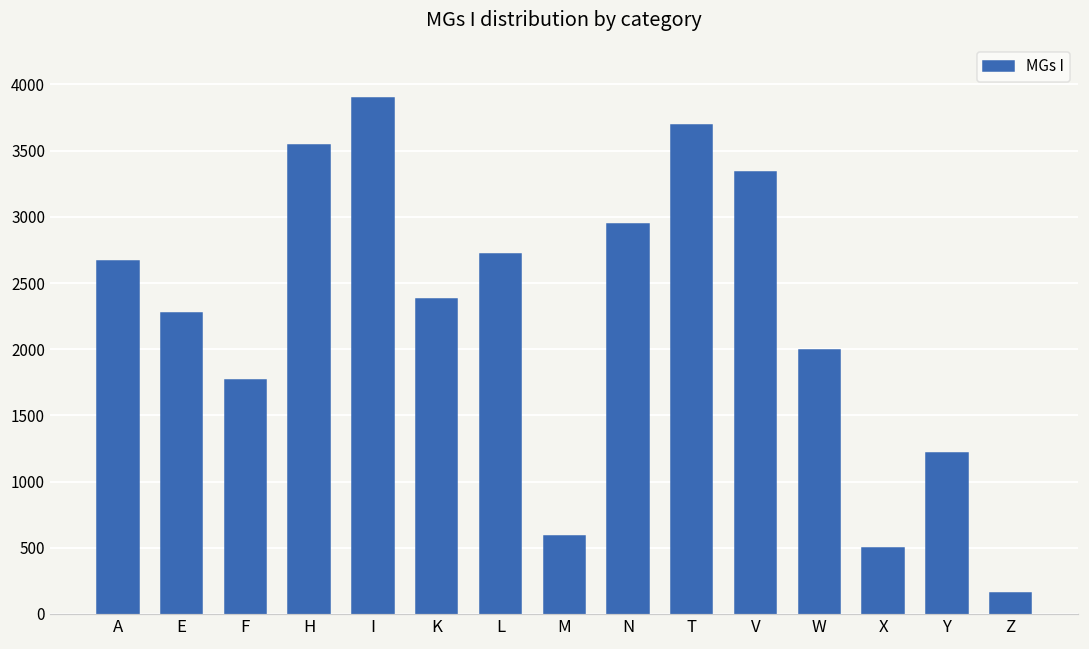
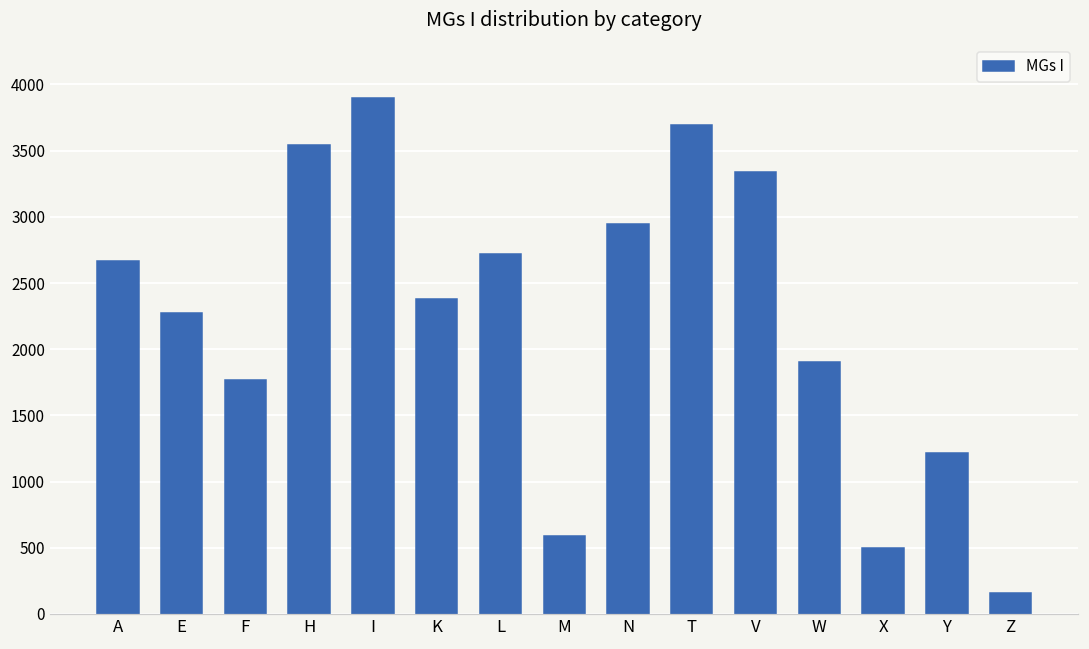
  {
    "A": 2670,
    "E": 2270,
    "F": 1770,
    "H": 3540,
    "I": 3900,
    "K": 2380,
    "L": 2720,
    "M": 590,
    "N": 2950,
    "T": 3690,
    "V": 3340,
-   "W": 2000,
+   "W": 1910,
    "X": 500,
    "Y": 1220,
    "Z": 160
  }
